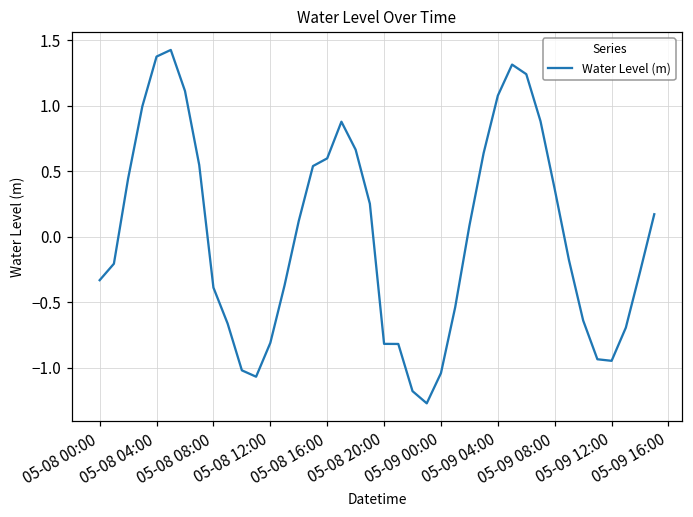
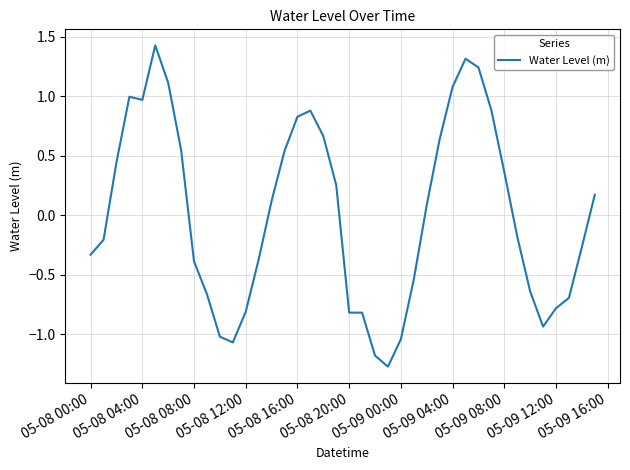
  {
    "05-08 00:00": -0.33,
-   "05-08 04:00": 1.38,
+   "05-08 04:00": 0.97,
    "05-08 08:00": -0.39,
    "05-08 12:00": -0.81,
-   "05-08 16:00": 0.60,
+   "05-08 16:00": 0.83,
    "05-08 20:00": -0.82,
    "05-09 00:00": -1.04,
    "05-09 04:00": 1.08,
    "05-09 08:00": 0.36,
-   "05-09 12:00": -0.95
+   "05-09 12:00": -0.78
  }
